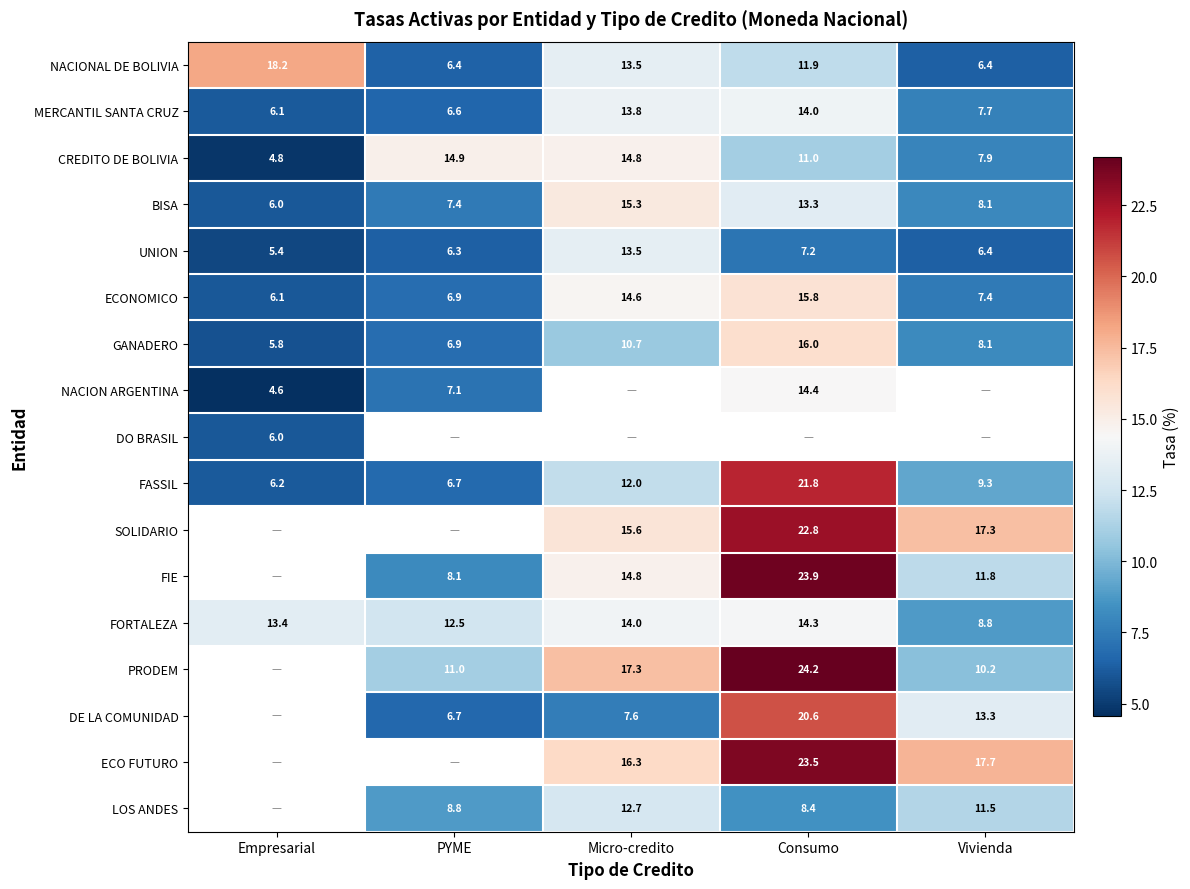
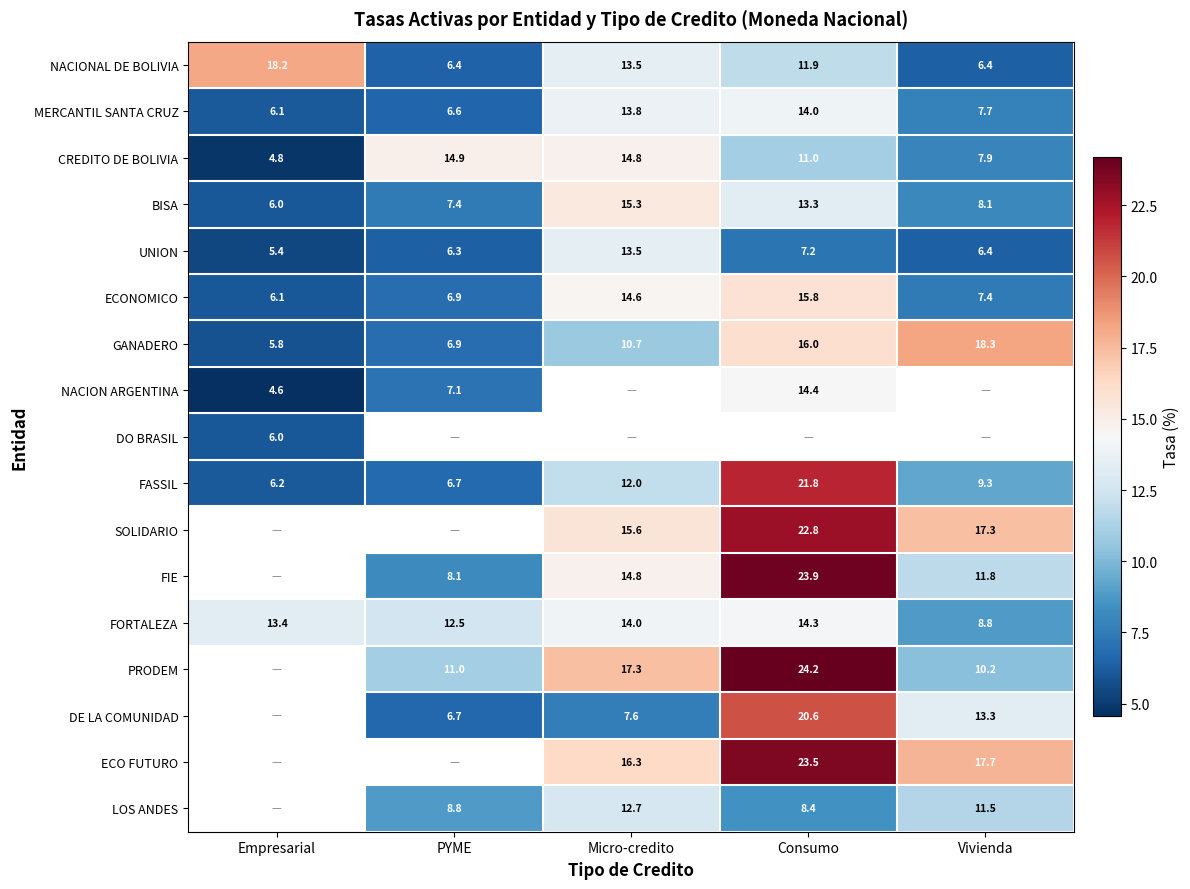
  {
    "NACIONAL DE BOLIVIA": {
      "Empresarial": 18.2,
      "PYME": 6.4,
      "Micro-credito": 13.5,
      "Consumo": 11.9,
      "Vivienda": 6.4
    },
    "MERCANTIL SANTA CRUZ": {
      "Empresarial": 6.1,
      "PYME": 6.6,
      "Micro-credito": 13.8,
      "Consumo": 14.0,
      "Vivienda": 7.7
    },
    "CREDITO DE BOLIVIA": {
      "Empresarial": 4.8,
      "PYME": 14.9,
      "Micro-credito": 14.8,
      "Consumo": 11.0,
      "Vivienda": 7.9
    },
    "BISA": {
      "Empresarial": 6.0,
      "PYME": 7.4,
      "Micro-credito": 15.3,
      "Consumo": 13.3,
      "Vivienda": 8.1
    },
    "UNION": {
      "Empresarial": 5.4,
      "PYME": 6.3,
      "Micro-credito": 13.5,
      "Consumo": 7.2,
      "Vivienda": 6.4
    },
    "ECONOMICO": {
      "Empresarial": 6.1,
      "PYME": 6.9,
      "Micro-credito": 14.6,
      "Consumo": 15.8,
      "Vivienda": 7.4
    },
    "GANADERO": {
      "Empresarial": 5.8,
      "PYME": 6.9,
      "Micro-credito": 10.7,
      "Consumo": 16.0,
-     "Vivienda": 8.1
+     "Vivienda": 18.3
    },
    "NACION ARGENTINA": {
      "Empresarial": 4.6,
      "PYME": 7.1,
      "Consumo": 14.4
    },
    "DO BRASIL": {
      "Empresarial": 6.0
    },
    "FASSIL": {
      "Empresarial": 6.2,
      "PYME": 6.7,
      "Micro-credito": 12.0,
      "Consumo": 21.8,
      "Vivienda": 9.3
    },
    "SOLIDARIO": {
      "Micro-credito": 15.6,
      "Consumo": 22.8,
      "Vivienda": 17.3
    },
    "FIE": {
      "PYME": 8.1,
      "Micro-credito": 14.8,
      "Consumo": 23.9,
      "Vivienda": 11.8
    },
    "FORTALEZA": {
      "Empresarial": 13.4,
      "PYME": 12.5,
      "Micro-credito": 14.0,
      "Consumo": 14.3,
      "Vivienda": 8.8
    },
    "PRODEM": {
      "PYME": 11.0,
      "Micro-credito": 17.3,
      "Consumo": 24.2,
      "Vivienda": 10.2
    },
    "DE LA COMUNIDAD": {
      "PYME": 6.7,
      "Micro-credito": 7.6,
      "Consumo": 20.6,
      "Vivienda": 13.3
    },
    "ECO FUTURO": {
      "Micro-credito": 16.3,
      "Consumo": 23.5,
      "Vivienda": 17.7
    },
    "LOS ANDES": {
      "PYME": 8.8,
      "Micro-credito": 12.7,
      "Consumo": 8.4,
      "Vivienda": 11.5
    }
  }
